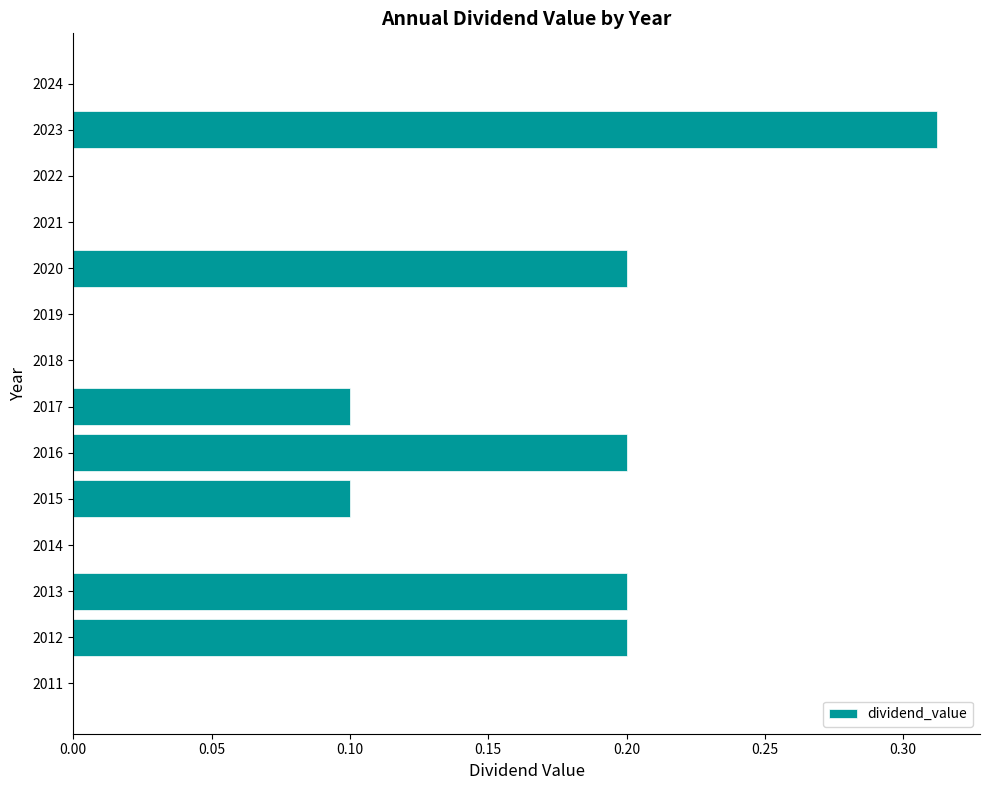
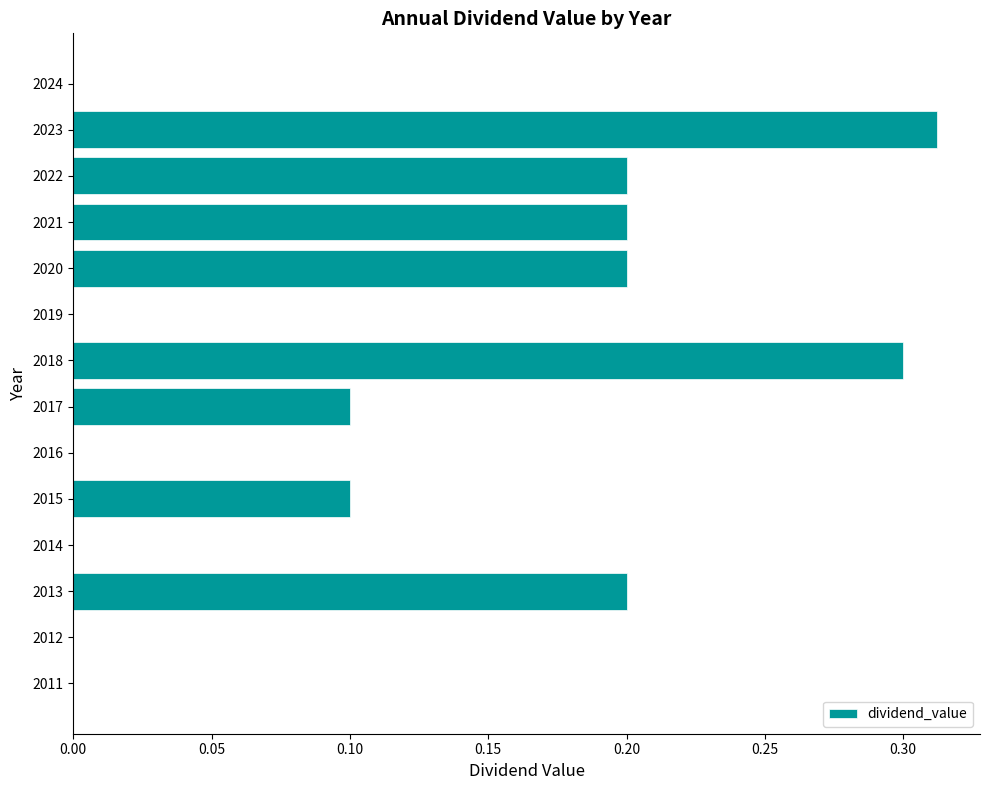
  {
    "2024": 0.0,
    "2023": 0.312,
-   "2022": 0.0,
-   "2021": 0.0,
+   "2022": 0.2,
+   "2021": 0.2,
    "2020": 0.2,
    "2019": 0.0,
-   "2018": 0.0,
+   "2018": 0.3,
    "2017": 0.1,
-   "2016": 0.2,
+   "2016": 0.0,
    "2015": 0.1,
    "2014": 0.0,
    "2013": 0.2,
-   "2012": 0.2,
+   "2012": 0.0,
    "2011": 0.0
  }
